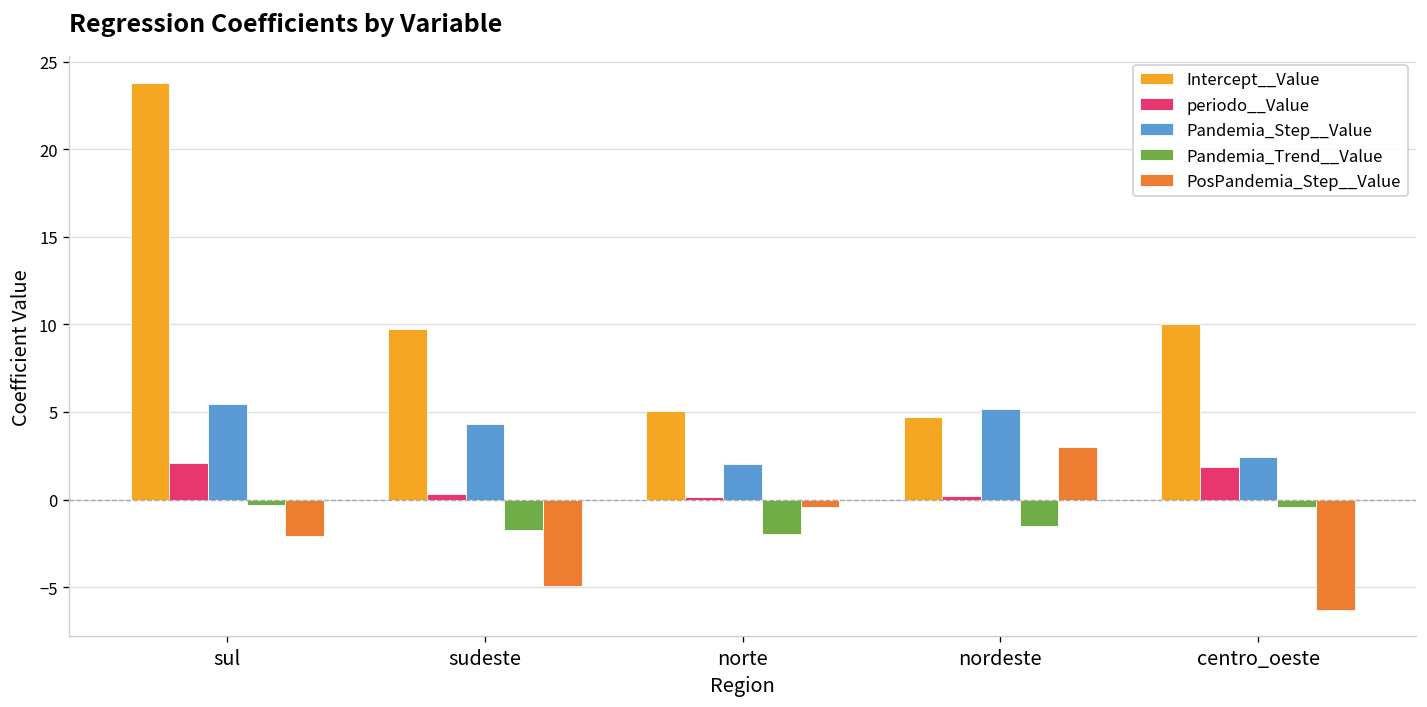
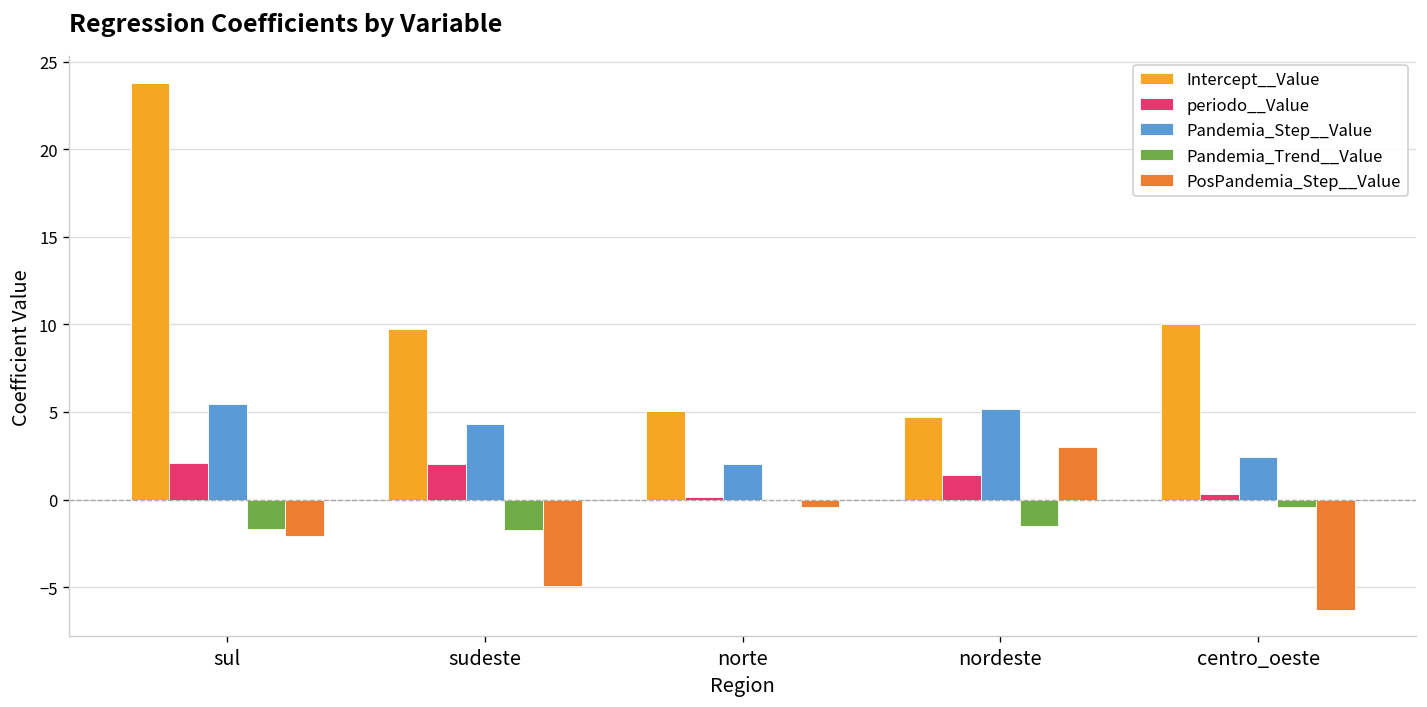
  {
    "periodo__Value": {
      "sul": 2.1,
-     "sudeste": 0.3,
-     "nordeste": 0.2,
-     "centro_oeste": 1.9
+     "sudeste": 2.1,
+     "nordeste": 1.4,
+     "centro_oeste": 0.3
    },
    "Pandemia_Step__Value": {
      "sul": 5.5,
      "sudeste": 4.3,
      "norte": 2.0,
      "nordeste": 5.2,
      "centro_oeste": 2.4
    },
    "Pandemia_Trend__Value": {
-     "sul": -0.3,
+     "sul": -1.7,
      "sudeste": -1.8,
-     "norte": -2.0,
+     "norte": -0.1,
      "nordeste": -1.5,
      "centro_oeste": -0.4
    }
  }
